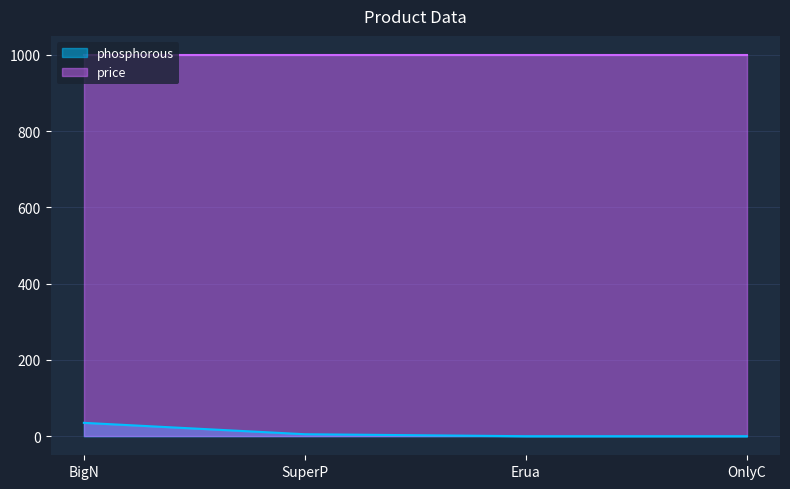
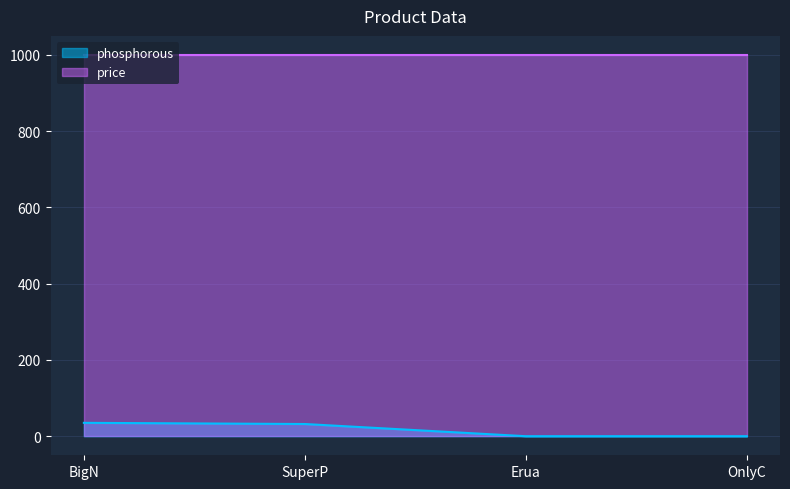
  {
    "phosphorous": {
      "BigN": 40,
-     "SuperP": 10,
+     "SuperP": 30,
      "Erua": 0,
      "OnlyC": 0
    },
    "price": {
      "SuperP": 1000,
      "Erua": 1000,
      "OnlyC": 1000
    }
  }
